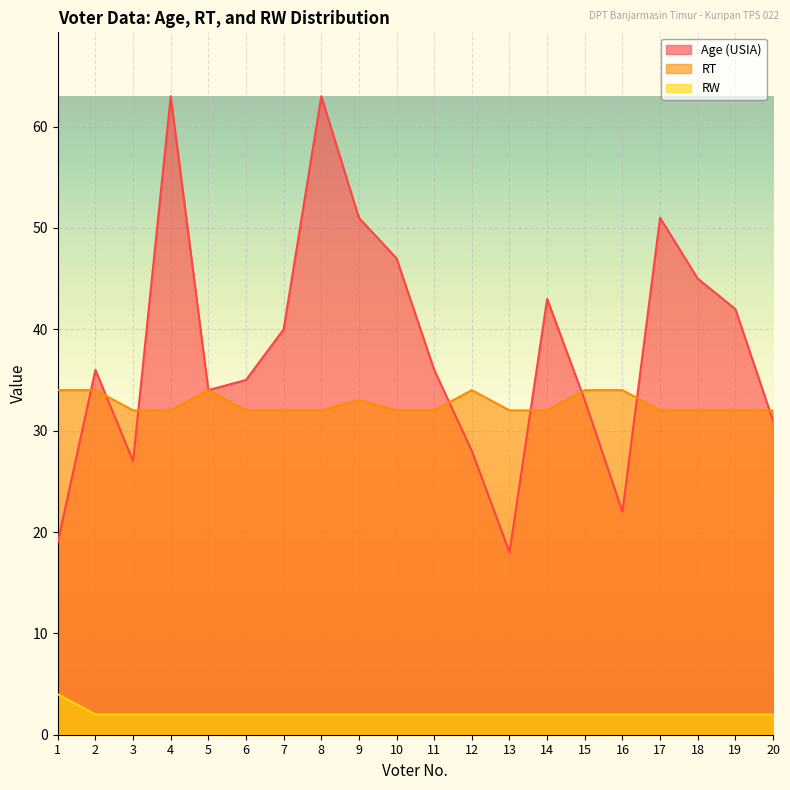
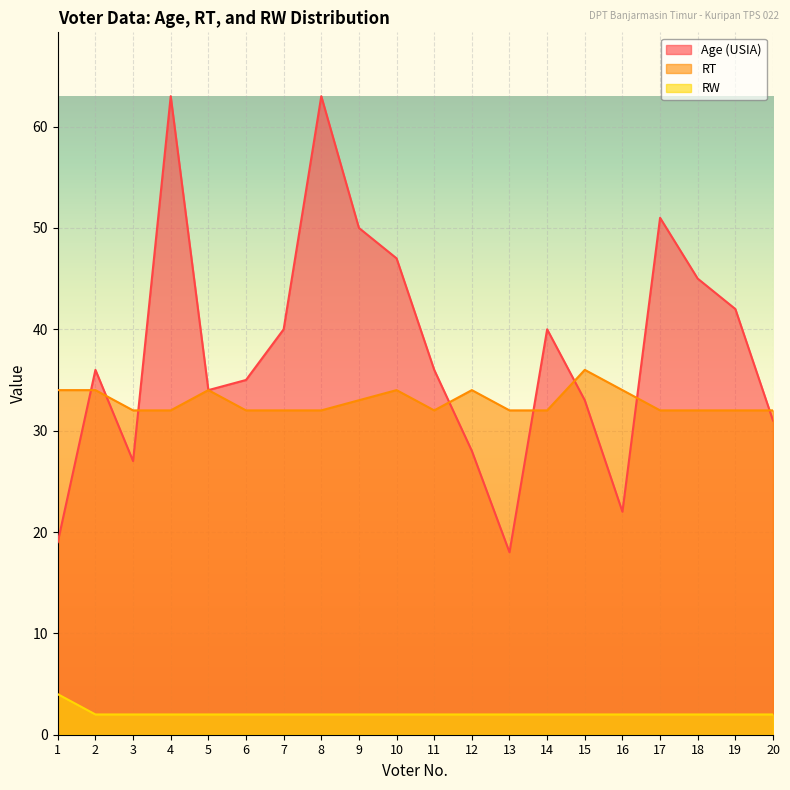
  {
    "Age (USIA)": {
      "1": 19,
      "2": 36,
      "3": 27,
      "4": 63,
      "6": 35,
      "7": 40,
      "8": 63,
-     "9": 51,
+     "9": 50,
      "10": 47,
      "11": 36,
      "12": 28,
      "13": 18,
-     "14": 43,
+     "14": 40,
      "15": 33,
      "16": 22,
      "17": 51,
      "18": 45,
      "19": 42,
      "20": 31
    },
    "RT": {
      "1": 34,
      "2": 34,
      "3": 32,
      "4": 32,
      "6": 32,
      "7": 32,
      "8": 32,
      "9": 33,
-     "10": 32,
+     "10": 34,
      "11": 32,
      "12": 34,
      "13": 32,
      "14": 32,
-     "15": 34,
+     "15": 36,
      "16": 34,
      "17": 32,
      "18": 32,
      "19": 32,
      "20": 32
    },
    "RW": {
      "1": 4,
      "2": 2,
      "3": 2,
      "4": 2,
      "5": 2,
      "6": 2,
      "7": 2,
      "8": 2,
      "9": 2,
      "10": 2,
      "11": 2,
      "12": 2,
      "13": 2,
      "14": 2,
      "15": 2,
      "16": 2,
      "17": 2,
      "18": 2,
      "19": 2,
      "20": 2
    }
  }
